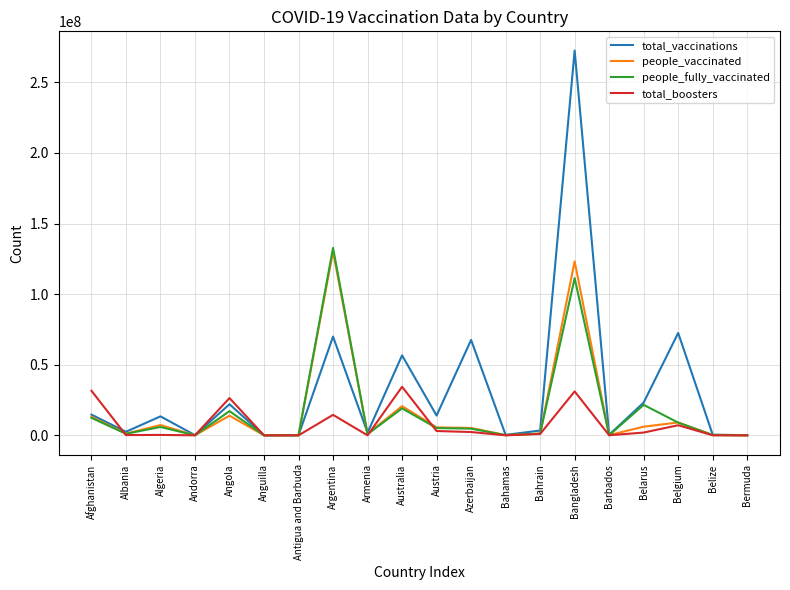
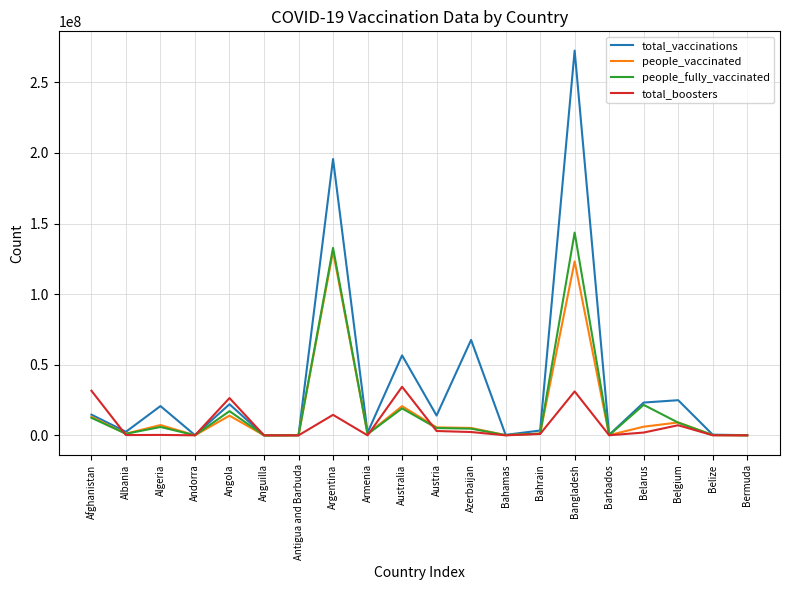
  {
    "total_vaccinations": {
-     "Algeria": 13000000,
+     "Algeria": 21000000,
      "Angola": 22000000,
-     "Argentina": 70000000,
+     "Argentina": 196000000,
      "Australia": 57000000,
      "Austria": 14000000,
      "Azerbaijan": 68000000,
      "Bahrain": 3000000,
      "Bangladesh": 272000000,
-     "Belgium": 73000000
+     "Belgium": 25000000
    },
    "people_vaccinated": {
      "Angola": 14000000,
      "Argentina": 130000000,
      "Bangladesh": 123000000,
      "Belarus": 6000000
    },
    "people_fully_vaccinated": {
      "Angola": 17000000,
      "Argentina": 133000000,
-     "Bangladesh": 111000000
+     "Bangladesh": 144000000
    },
    "total_boosters": {
      "Afghanistan": 32000000,
      "Algeria": 0,
      "Angola": 26000000,
      "Argentina": 15000000,
      "Australia": 34000000,
      "Austria": 3000000,
      "Azerbaijan": 2000000,
      "Bangladesh": 31000000,
      "Belarus": 2000000,
      "Belgium": 7000000
    }
  }
